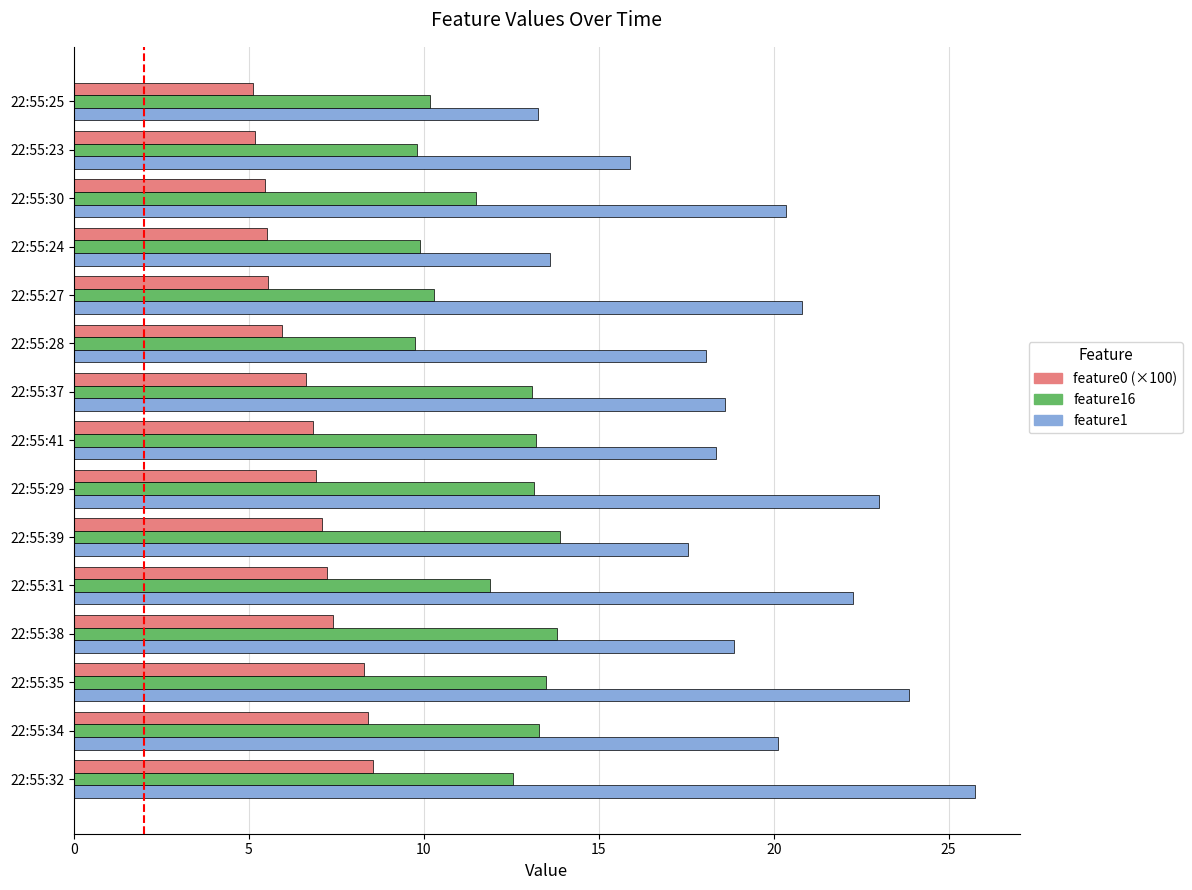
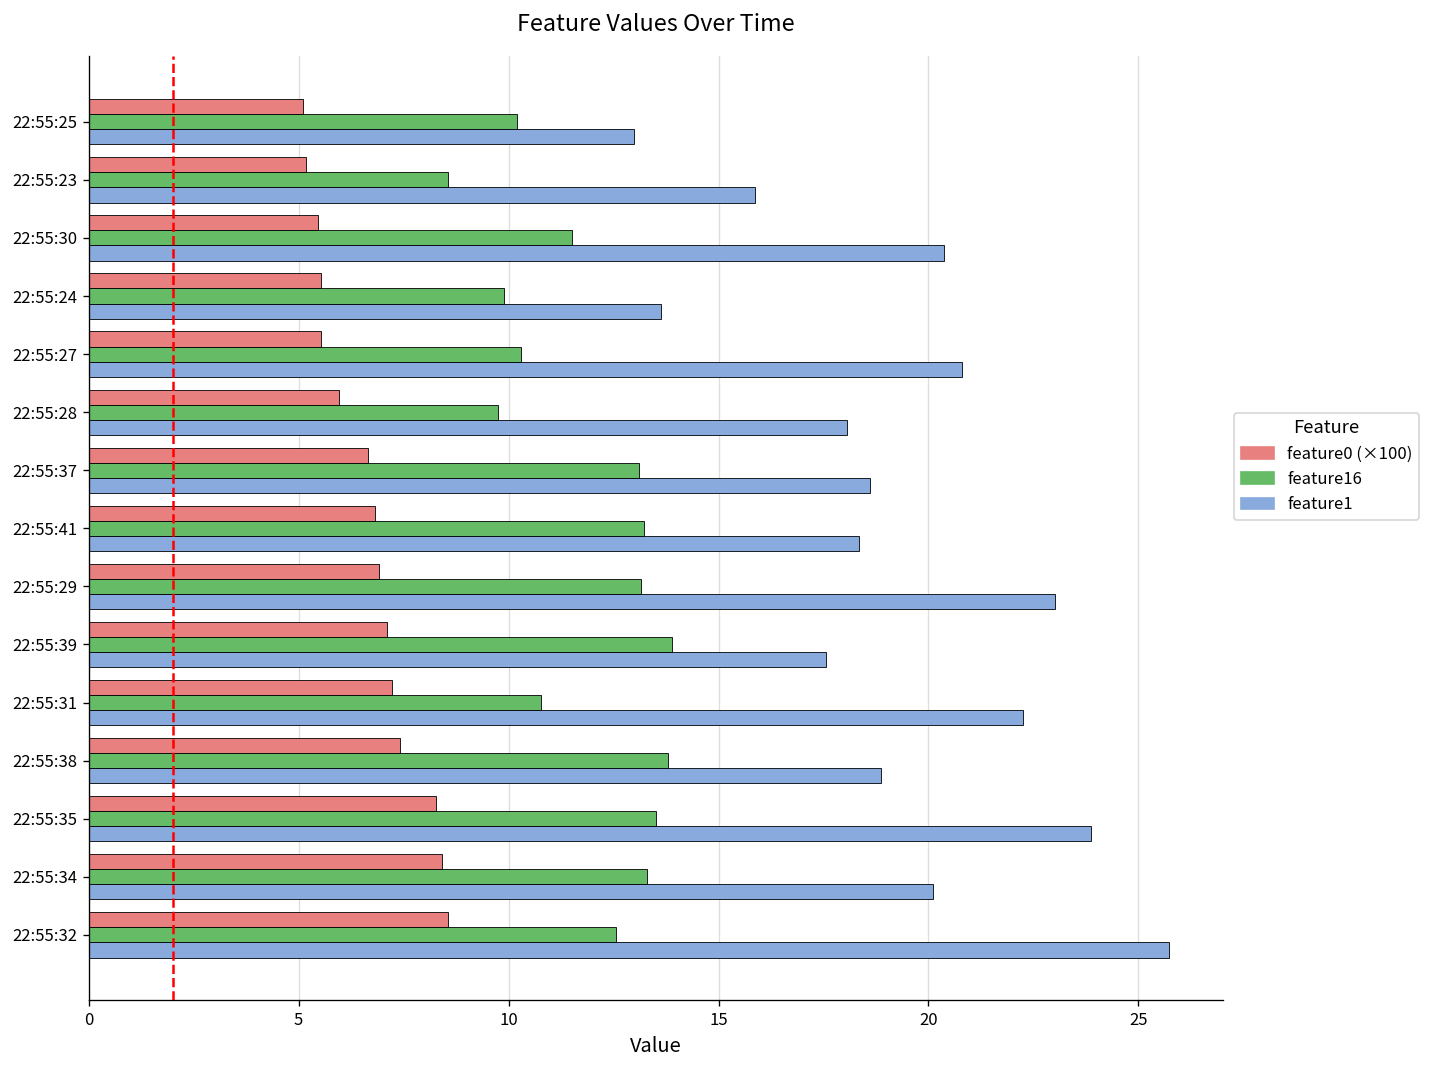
  {
    "feature0 (×100)": {
      "22:55:25": 5.1,
      "22:55:23": 5.2,
      "22:55:30": 5.5,
      "22:55:24": 5.5,
      "22:55:27": 5.5,
      "22:55:28": 6.0,
      "22:55:37": 6.6,
      "22:55:41": 6.8,
      "22:55:29": 6.9,
      "22:55:39": 7.1,
      "22:55:31": 7.2,
      "22:55:38": 7.4,
      "22:55:35": 8.3,
      "22:55:34": 8.4,
      "22:55:32": 8.6
    },
    "feature16": {
      "22:55:25": 10.2,
-     "22:55:23": 9.8,
+     "22:55:23": 8.6,
      "22:55:30": 11.5,
      "22:55:24": 9.9,
      "22:55:27": 10.3,
      "22:55:28": 9.7,
      "22:55:37": 13.1,
      "22:55:41": 13.2,
      "22:55:29": 13.2,
      "22:55:39": 13.9,
-     "22:55:31": 11.9,
+     "22:55:31": 10.8,
      "22:55:38": 13.8,
      "22:55:35": 13.5,
      "22:55:34": 13.3,
      "22:55:32": 12.6
    },
    "feature1": {
-     "22:55:25": 13.3,
+     "22:55:25": 13.0,
      "22:55:23": 15.9,
      "22:55:30": 20.4,
      "22:55:24": 13.6,
      "22:55:27": 20.8,
      "22:55:28": 18.1,
      "22:55:37": 18.6,
      "22:55:41": 18.4,
      "22:55:29": 23.0,
      "22:55:39": 17.6,
      "22:55:31": 22.3,
      "22:55:38": 18.9,
      "22:55:35": 23.9,
      "22:55:34": 20.1,
      "22:55:32": 25.7
    }
  }
